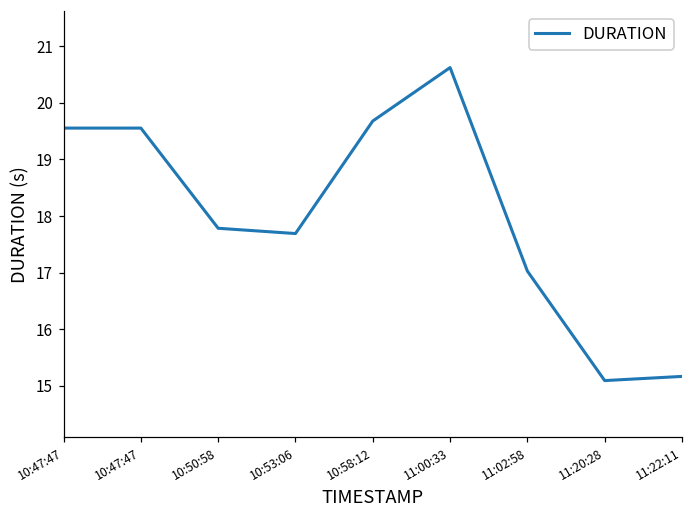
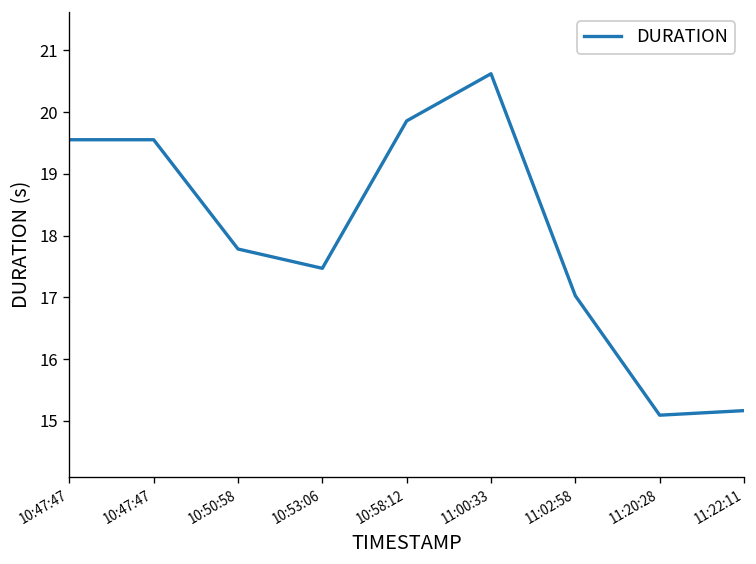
  {
    "10:50:58": 17.8,
-   "10:53:06": 17.7,
-   "10:58:12": 19.7,
+   "10:53:06": 17.5,
+   "10:58:12": 19.9,
    "11:00:33": 20.6,
    "11:02:58": 17.0,
    "11:20:28": 15.1,
    "11:22:11": 15.2
  }
